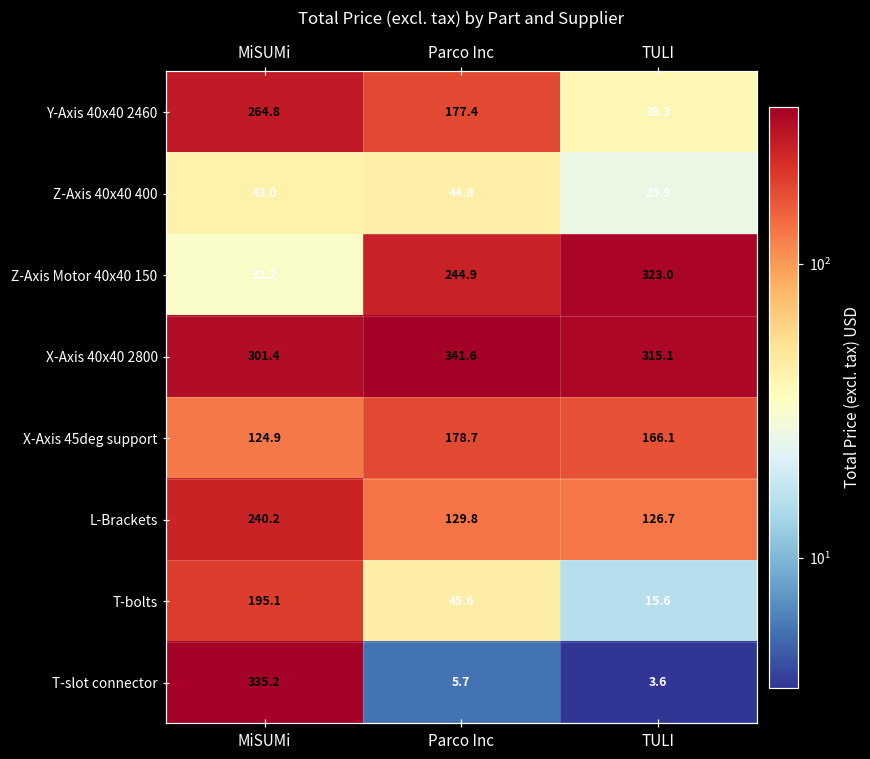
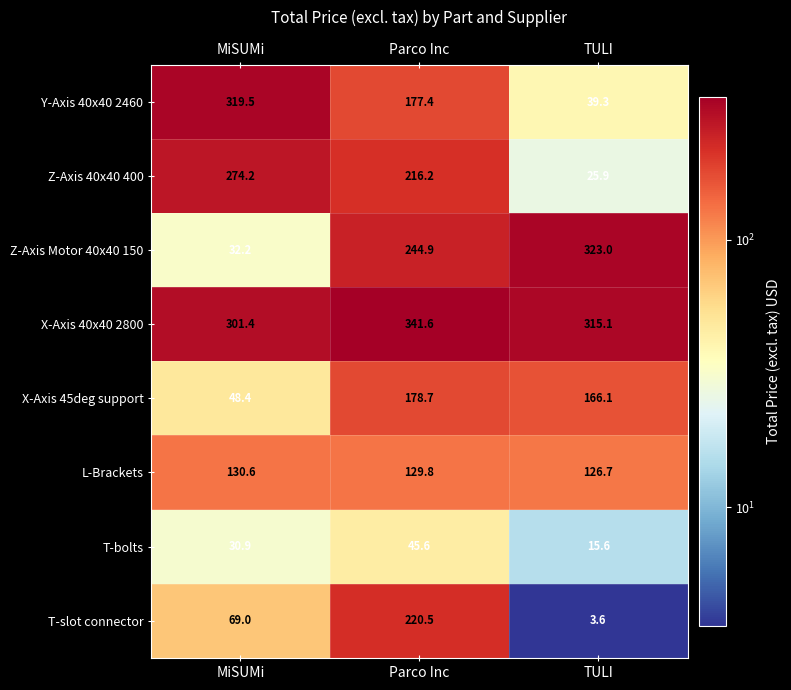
  {
    "Y-Axis 40x40 2460": {
-     "MiSUMi": 264.8,
+     "MiSUMi": 319.5,
      "Parco Inc": 177.4,
      "TULI": 39.3
    },
    "Z-Axis 40x40 400": {
-     "MiSUMi": 43.0,
-     "Parco Inc": 44.8
+     "MiSUMi": 274.2,
+     "Parco Inc": 216.2
    },
    "Z-Axis Motor 40x40 150": {
      "MiSUMi": 32.2,
      "Parco Inc": 244.9,
      "TULI": 323.0
    },
    "X-Axis 40x40 2800": {
      "MiSUMi": 301.4,
      "Parco Inc": 341.6,
      "TULI": 315.1
    },
    "X-Axis 45deg support": {
-     "MiSUMi": 124.9,
+     "MiSUMi": 48.4,
      "Parco Inc": 178.7,
      "TULI": 166.1
    },
    "L-Brackets": {
-     "MiSUMi": 240.2,
+     "MiSUMi": 130.6,
      "Parco Inc": 129.8,
      "TULI": 126.7
    },
    "T-bolts": {
-     "MiSUMi": 195.1,
+     "MiSUMi": 30.9,
      "Parco Inc": 45.6,
      "TULI": 15.6
    },
    "T-slot connector": {
-     "MiSUMi": 335.2,
-     "Parco Inc": 5.7,
+     "MiSUMi": 69.0,
+     "Parco Inc": 220.5,
      "TULI": 3.6
    }
  }
